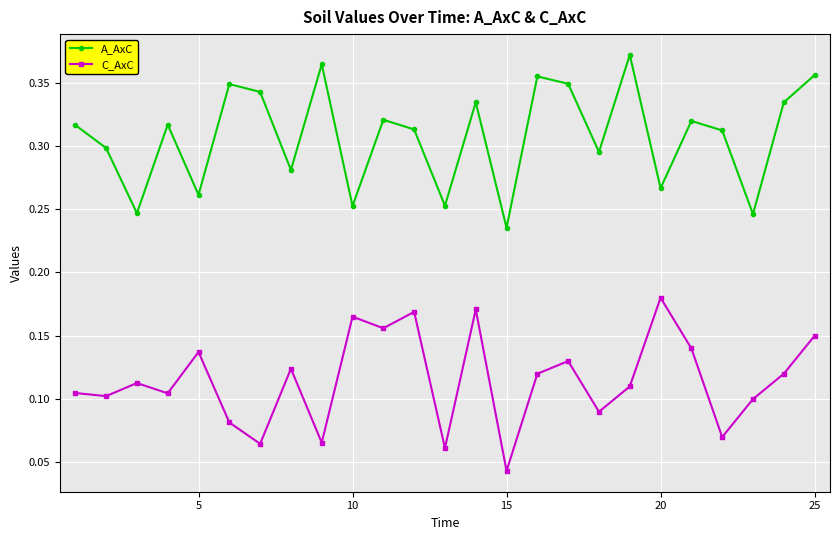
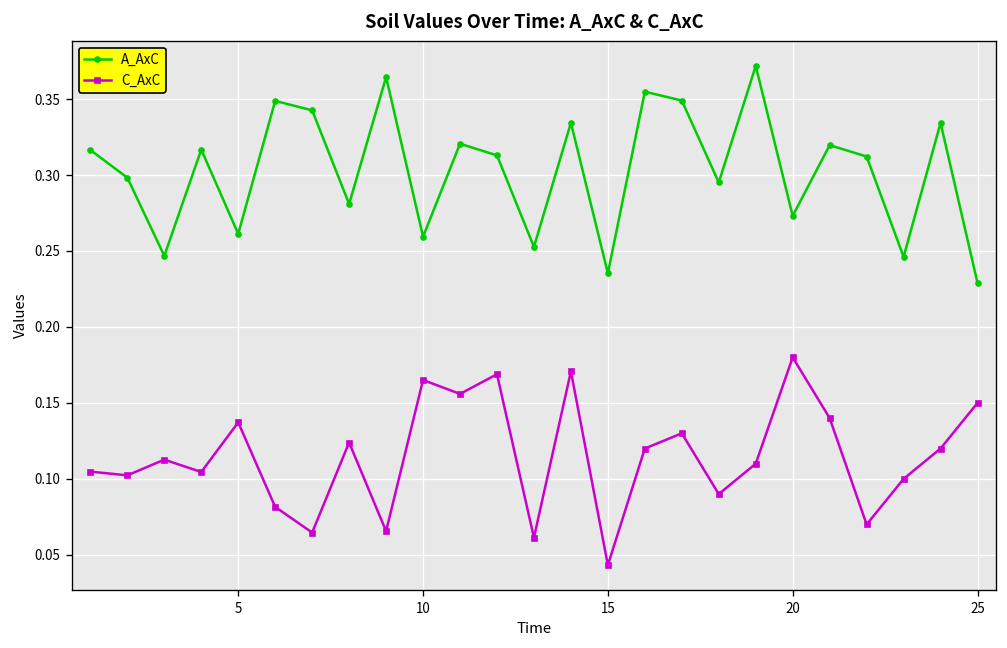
  {
    "A_AxC": {
      "5": 0.261,
-     "10": 0.252,
+     "10": 0.259,
      "15": 0.235,
-     "20": 0.267,
-     "25": 0.356
+     "20": 0.273,
+     "25": 0.229
    },
    "C_AxC": {
      "5": 0.137,
      "10": 0.165,
      "15": 0.043,
      "20": 0.180,
      "25": 0.150
    }
  }
